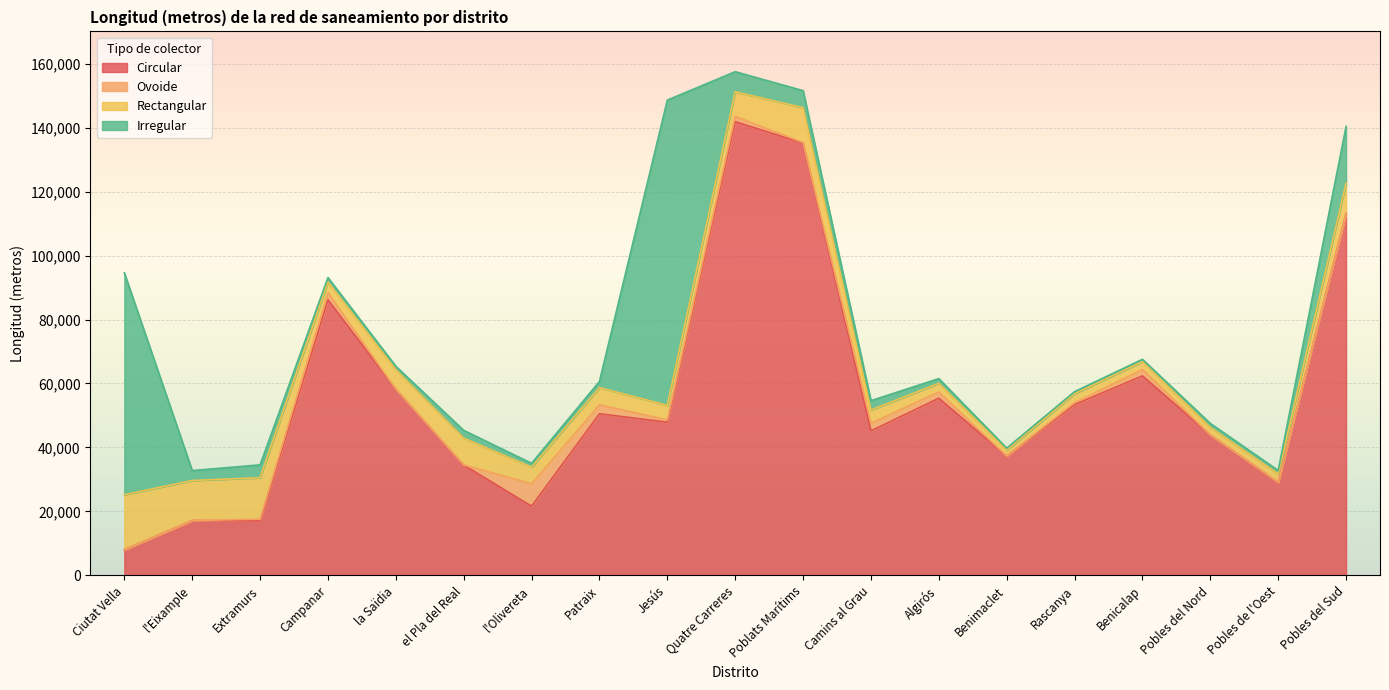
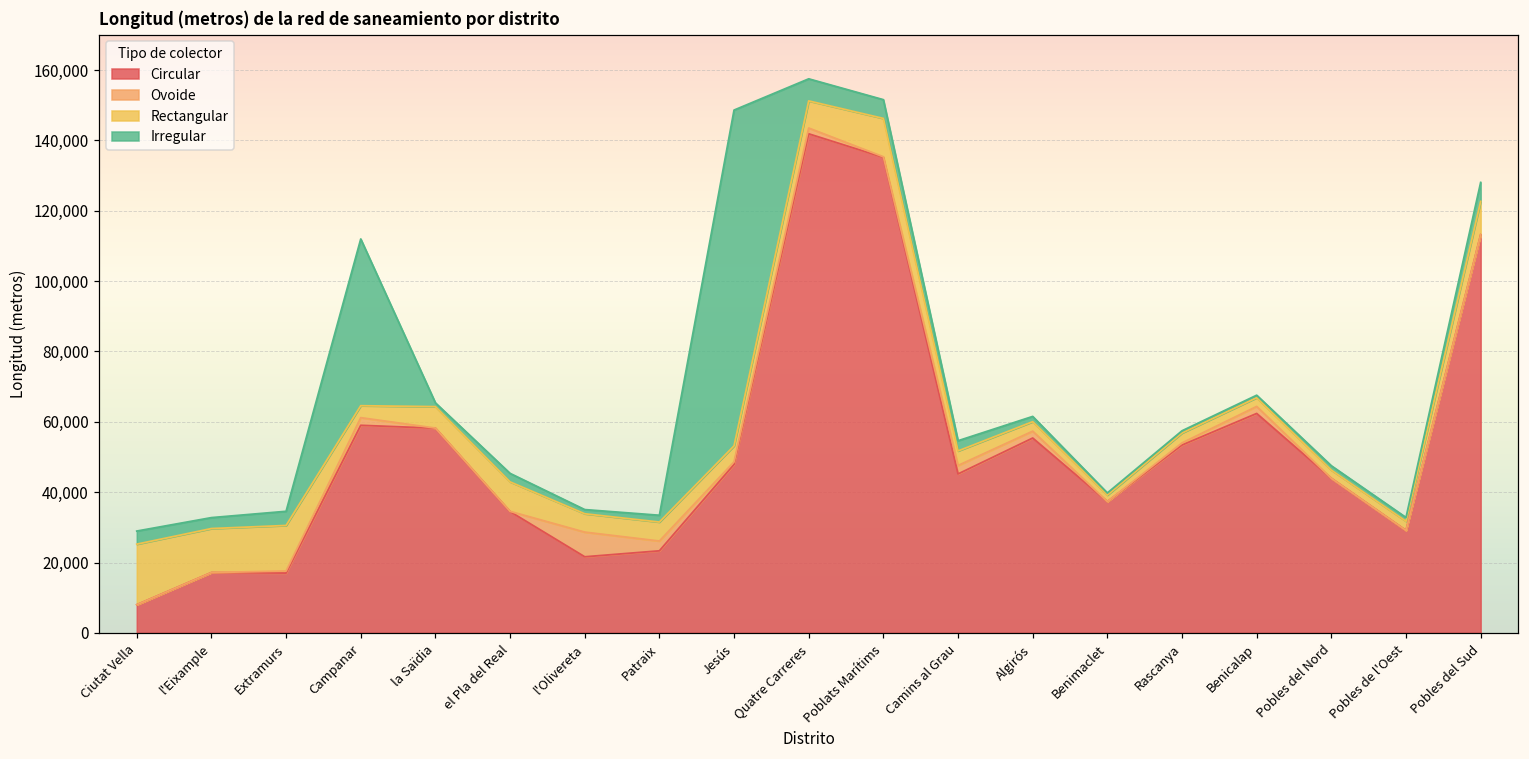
  {
    "Circular": {
-     "Campanar": "86,000",
+     "Campanar": "59,000",
      "l'Olivereta": "22,000",
-     "Patraix": "51,000",
+     "Patraix": "23,000",
      "Quatre Carreres": "142,000",
      "Camins al Grau": "45,000",
      "Algirós": "55,000",
      "Benicalap": "62,000"
    },
    "Irregular": {
-     "Ciutat Vella": "69,000",
+     "Ciutat Vella": "4,000",
      "l'Eixample": "3,000",
      "Extramurs": "4,000",
-     "Campanar": "1,000",
+     "Campanar": "47,000",
      "la Saïdia": "1,000",
      "el Pla del Real": "2,000",
      "l'Olivereta": "1,000",
      "Patraix": "2,000",
      "Jesús": "95,000",
      "Quatre Carreres": "6,000",
      "Poblats Marítims": "5,000",
      "Camins al Grau": "3,000",
      "Algirós": "1,000",
      "Pobles del Nord": "1,000",
      "Pobles de l'Oest": "1,000",
-     "Pobles del Sud": "18,000"
+     "Pobles del Sud": "5,000"
    }
  }
